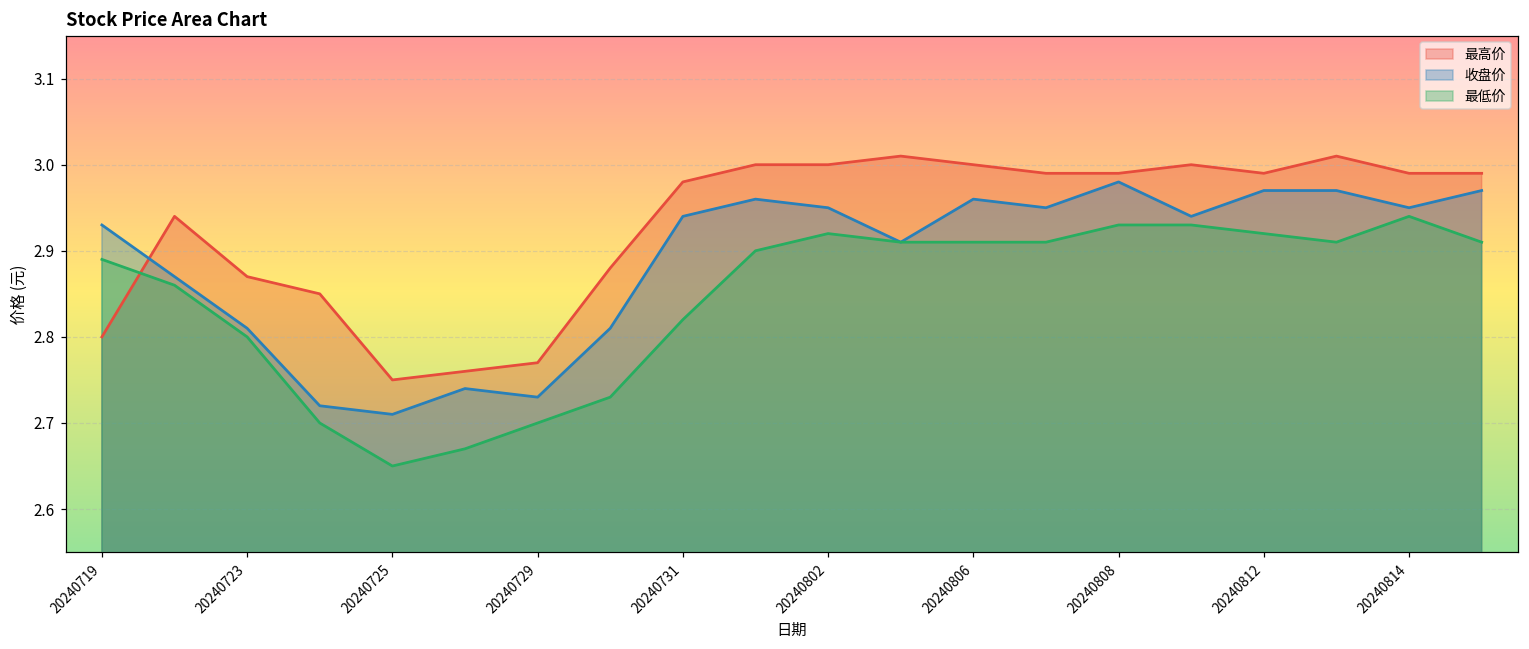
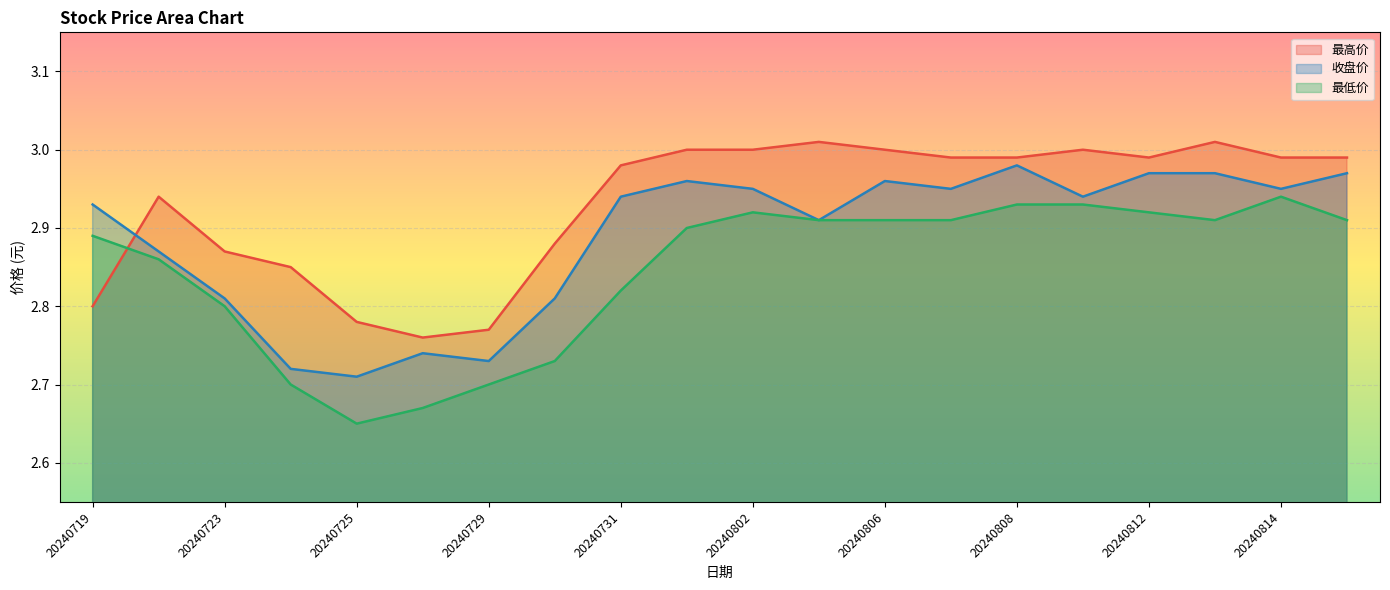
  {
    "最高价": {
      "20240719": 2.80,
      "20240723": 2.87,
-     "20240725": 2.75,
+     "20240725": 2.78,
      "20240729": 2.77,
      "20240731": 2.98,
      "20240802": 3.00,
      "20240806": 3.00,
      "20240808": 2.99,
      "20240812": 2.99,
      "20240814": 2.99
    }
  }
